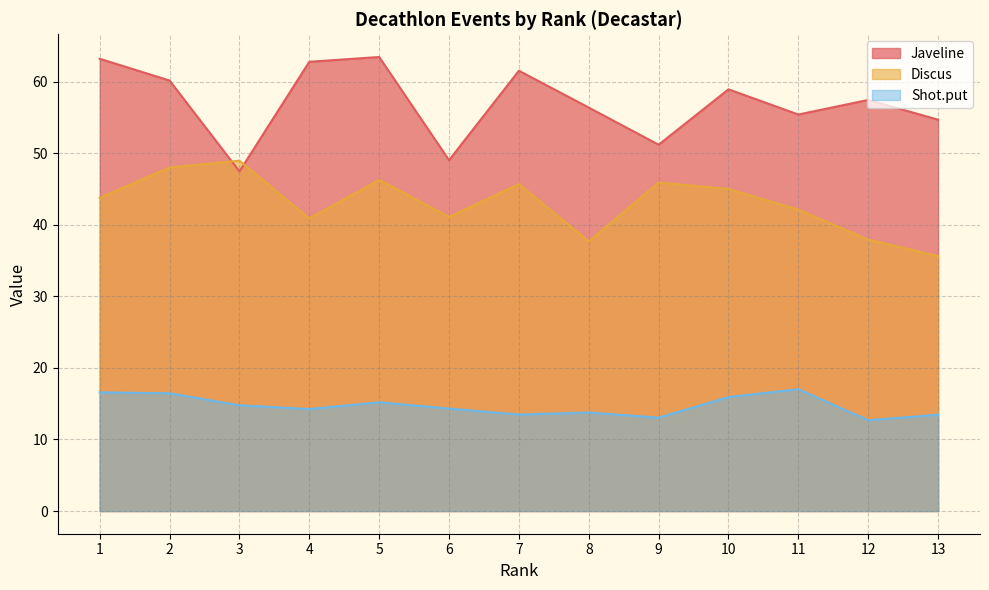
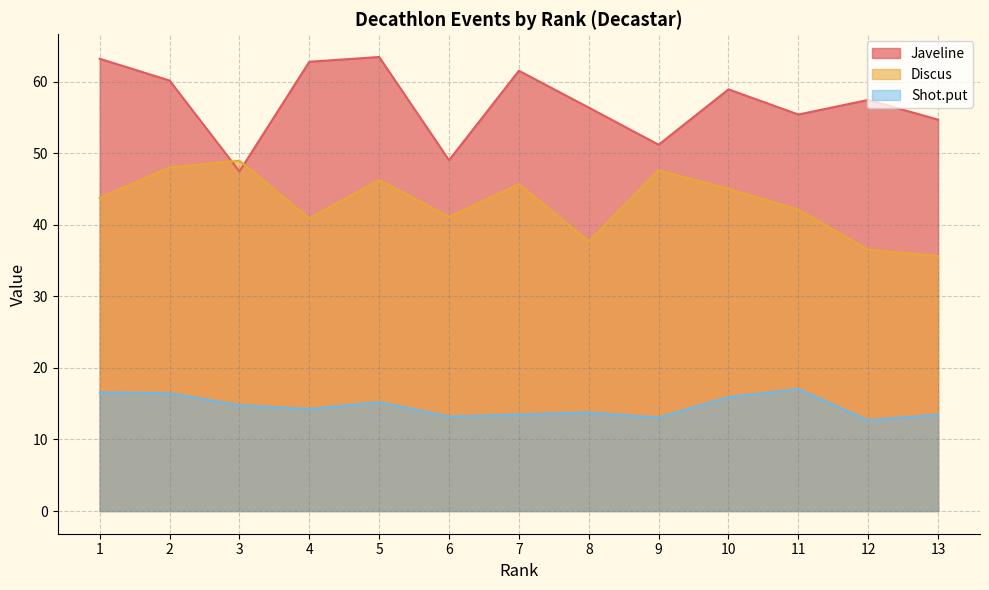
  {
    "Javeline": {
      "1": 63,
      "2": 60,
      "3": 47,
      "4": 63,
      "5": 63,
      "6": 49,
      "7": 62,
      "8": 56,
      "9": 51,
      "10": 59,
      "11": 55,
      "13": 55
    },
    "Discus": {
      "1": 44,
      "2": 48,
      "3": 49,
      "4": 41,
      "5": 46,
      "6": 41,
      "7": 46,
      "8": 38,
-     "9": 46,
+     "9": 48,
      "10": 45,
      "11": 42,
-     "12": 38,
+     "12": 37,
      "13": 36
    },
    "Shot.put": {
      "1": 17,
      "2": 16,
      "3": 15,
      "4": 14,
      "5": 15,
-     "6": 14,
+     "6": 13,
      "7": 13,
      "8": 14,
      "9": 13,
      "10": 16,
      "11": 17,
      "12": 13,
      "13": 13
    }
  }
